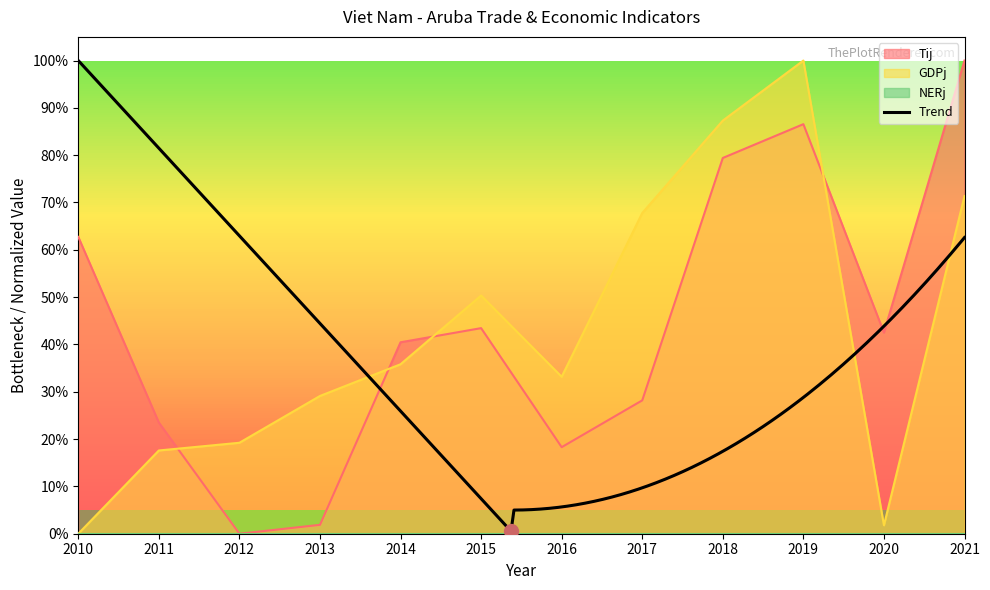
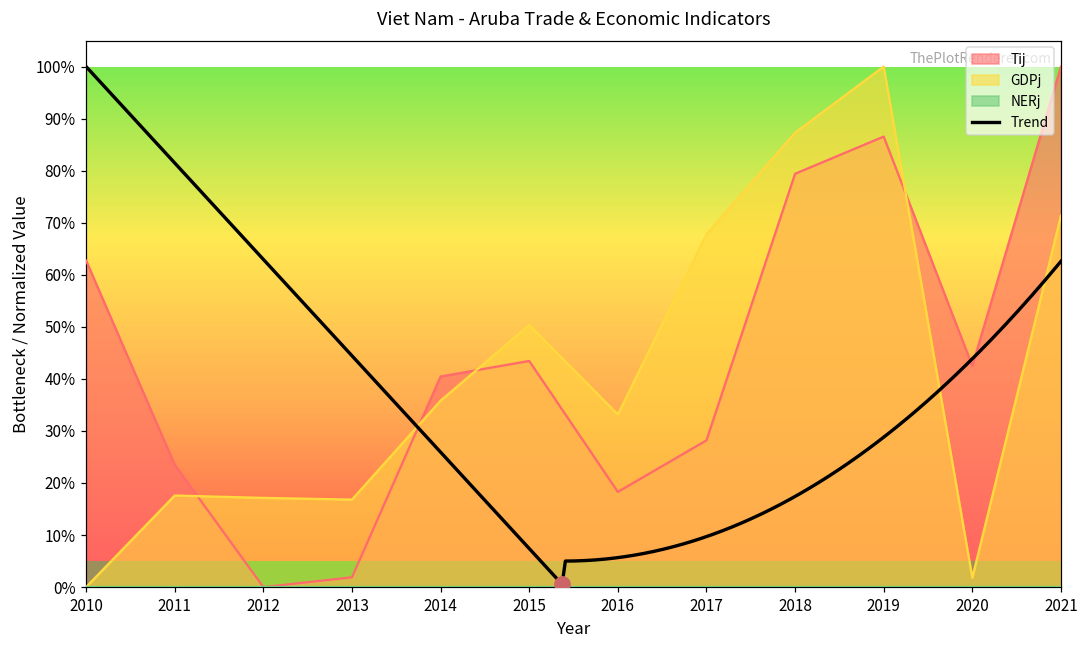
  {
    "GDPj": {
      "2011": "18%",
-     "2012": "19%",
-     "2013": "29%",
+     "2012": "17%",
+     "2013": "17%",
      "2014": "36%",
      "2015": "50%",
      "2016": "33%",
      "2017": "68%",
      "2018": "87%",
      "2019": "100%",
      "2020": "2%",
      "2021": "71%"
    },
    "NERj": {
      "2011": "0%",
      "2013": "0%",
      "2014": "0%",
      "2015": "0%",
      "2016": "0%",
      "2017": "0%",
      "2018": "0%",
      "2019": "0%",
      "2020": "0%",
      "2021": "0%"
    },
    "Trend": {
      "2010": "100%",
      "2021": "63%"
    }
  }
